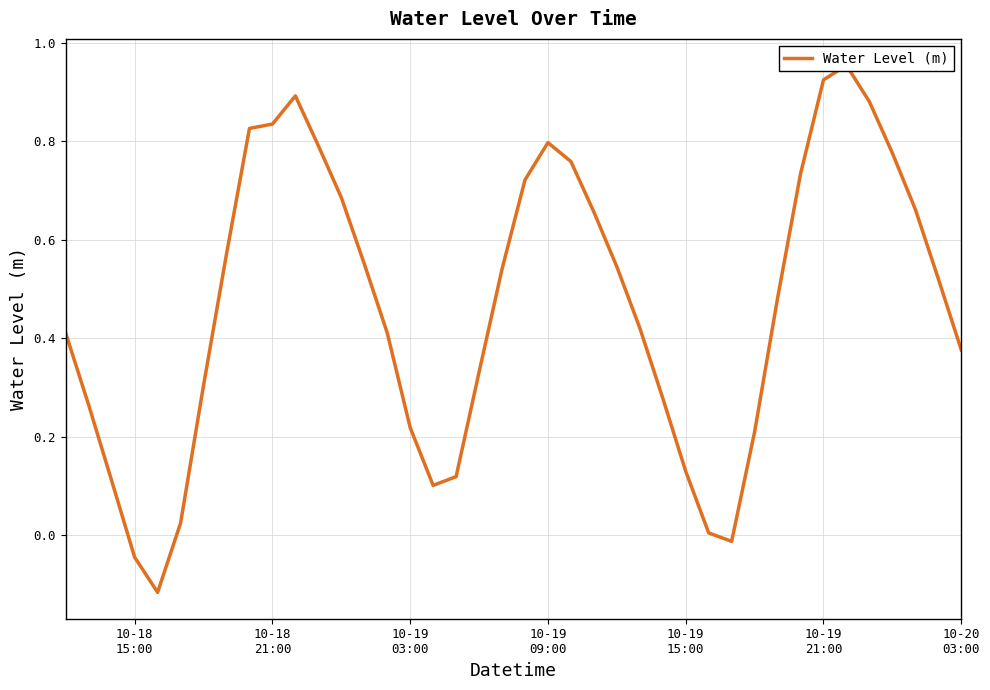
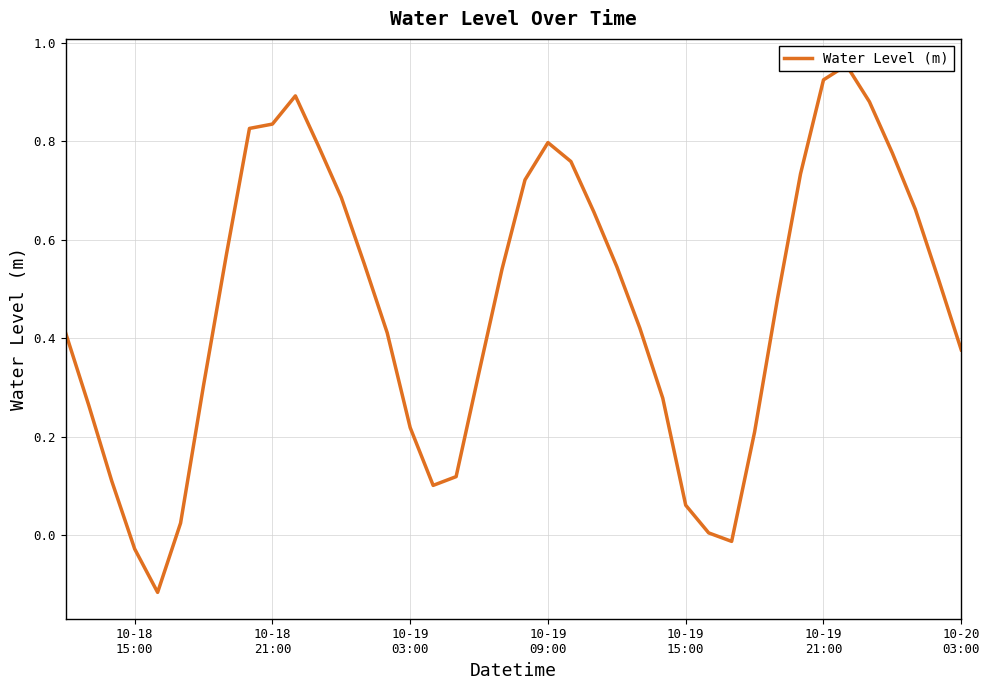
  {
-   "10-18 15:00": -0.05,
+   "10-18 15:00": -0.03,
    "10-18 21:00": 0.83,
    "10-19 03:00": 0.22,
    "10-19 09:00": 0.80,
-   "10-19 15:00": 0.13,
+   "10-19 15:00": 0.06,
    "10-19 21:00": 0.92,
    "10-20 03:00": 0.38
  }
